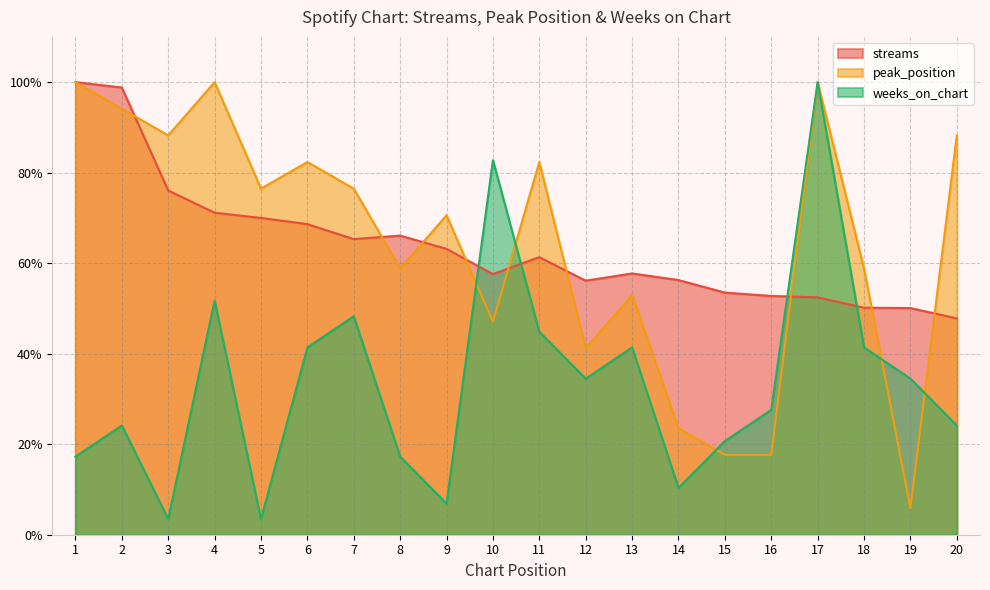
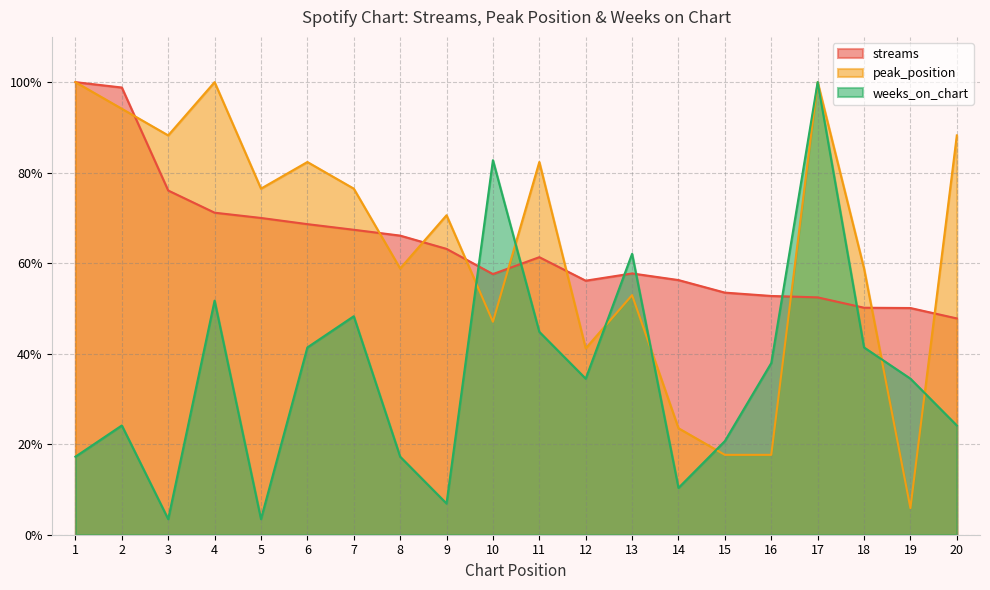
  {
    "streams": {
      "2": "99%",
      "3": "76%",
      "4": "71%",
      "5": "70%",
      "6": "69%",
-     "7": "65%",
+     "7": "67%",
      "8": "66%",
      "9": "63%",
      "10": "58%",
      "11": "61%",
      "12": "56%",
      "13": "58%",
      "14": "56%",
      "15": "53%",
      "16": "53%",
      "17": "52%",
      "18": "50%",
      "19": "50%",
      "20": "48%"
    },
    "peak_position": {
      "2": "94%",
      "3": "88%",
      "4": "100%",
      "5": "76%",
      "6": "82%",
      "7": "76%",
      "8": "59%",
      "9": "71%",
      "10": "47%",
      "11": "82%",
      "12": "41%",
      "13": "53%",
      "14": "24%",
      "15": "18%",
      "16": "18%",
      "18": "59%",
      "19": "6%",
      "20": "88%"
    },
    "weeks_on_chart": {
      "1": "17%",
      "2": "24%",
      "3": "3%",
      "4": "52%",
      "5": "3%",
      "6": "41%",
      "7": "48%",
      "8": "17%",
      "9": "7%",
      "10": "83%",
      "11": "45%",
      "12": "34%",
-     "13": "41%",
+     "13": "62%",
      "14": "10%",
      "15": "21%",
-     "16": "28%",
+     "16": "38%",
      "18": "41%",
      "19": "34%",
      "20": "24%"
    }
  }
